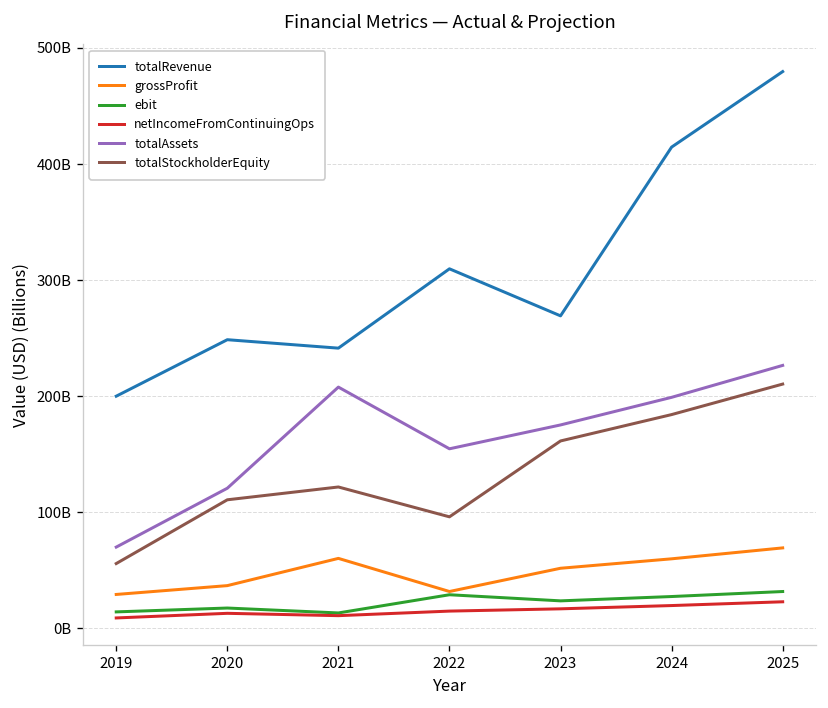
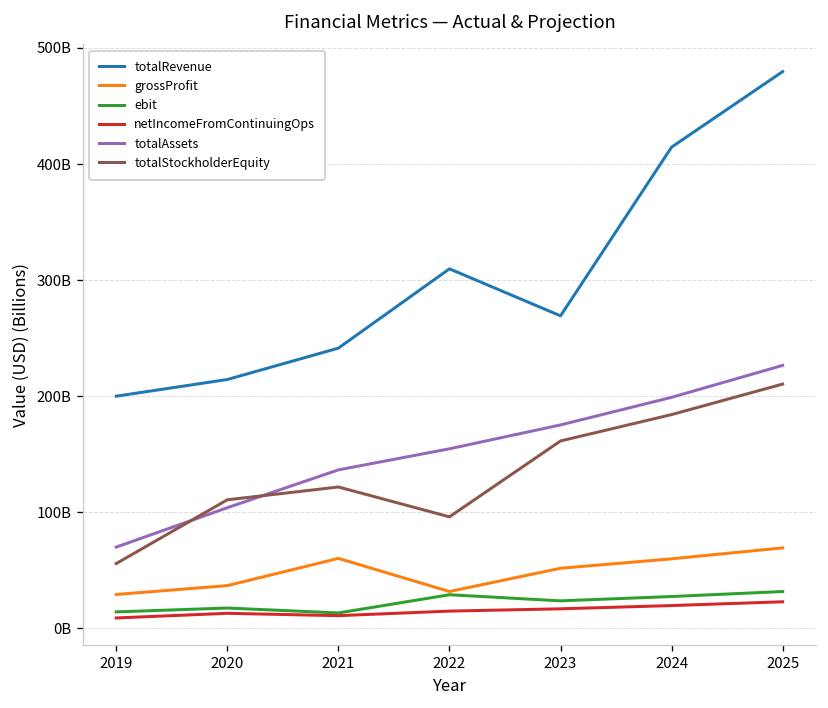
  {
    "totalRevenue": {
      "2019": 200000000000,
-     "2020": 250000000000,
+     "2020": 210000000000,
      "2021": 240000000000,
      "2022": 310000000000,
      "2023": 270000000000,
      "2024": 410000000000,
      "2025": 480000000000
    },
    "grossProfit": {
      "2019": 30000000000,
      "2020": 40000000000,
      "2021": 60000000000,
      "2022": 30000000000,
      "2023": 50000000000,
      "2024": 60000000000,
      "2025": 70000000000
    },
    "ebit": {
      "2019": 10000000000,
      "2020": 20000000000,
      "2022": 30000000000,
      "2023": 20000000000,
      "2024": 30000000000,
      "2025": 30000000000
    },
    "netIncomeFromContinuingOps": {
      "2019": 10000000000,
      "2020": 10000000000,
      "2022": 10000000000,
      "2023": 20000000000,
      "2024": 20000000000,
      "2025": 20000000000
    },
    "totalAssets": {
      "2019": 70000000000,
-     "2020": 120000000000,
-     "2021": 210000000000,
+     "2020": 100000000000,
+     "2021": 140000000000,
      "2022": 150000000000,
      "2023": 180000000000,
      "2024": 200000000000,
      "2025": 230000000000
    },
    "totalStockholderEquity": {
      "2019": 60000000000,
      "2020": 110000000000,
      "2021": 120000000000,
      "2022": 100000000000,
      "2023": 160000000000,
      "2024": 180000000000,
      "2025": 210000000000
    }
  }
